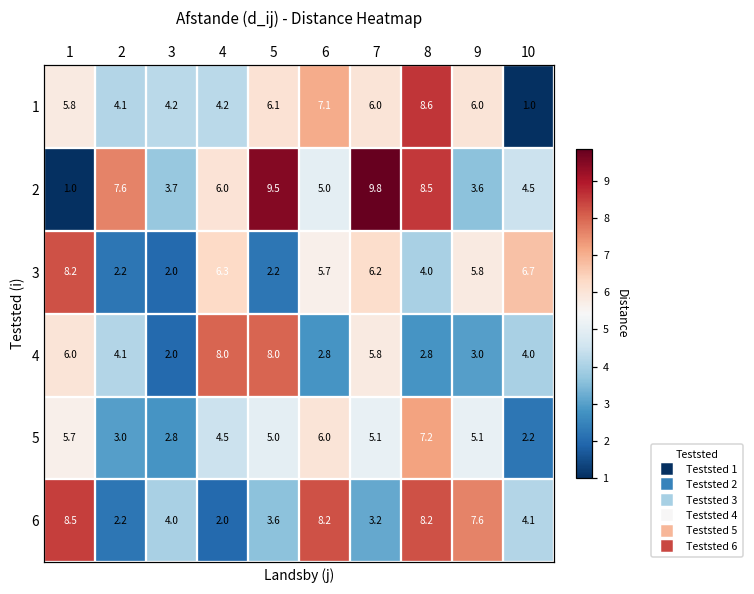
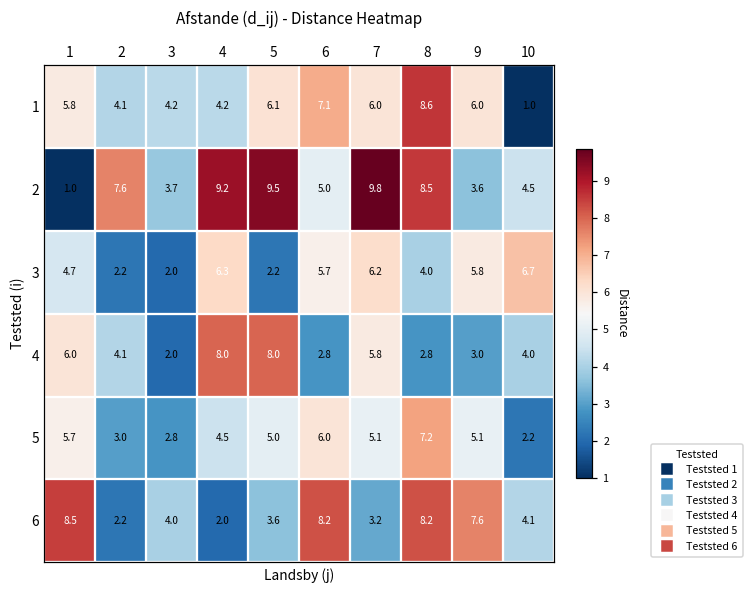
  {
    "1": {
      "1": 5.8,
      "2": 4.1,
      "3": 4.2,
      "4": 4.2,
      "5": 6.1,
      "6": 7.1,
      "7": 6.0,
      "8": 8.6,
      "9": 6.0,
      "10": 1.0
    },
    "2": {
      "1": 1.0,
      "2": 7.6,
      "3": 3.7,
-     "4": 6.0,
+     "4": 9.2,
      "5": 9.5,
      "6": 5.0,
      "7": 9.8,
      "8": 8.5,
      "9": 3.6,
      "10": 4.5
    },
    "3": {
-     "1": 8.2,
+     "1": 4.7,
      "2": 2.2,
      "3": 2.0,
      "4": 6.3,
      "5": 2.2,
      "6": 5.7,
      "7": 6.2,
      "8": 4.0,
      "9": 5.8,
      "10": 6.7
    },
    "4": {
      "1": 6.0,
      "2": 4.1,
      "3": 2.0,
      "4": 8.0,
      "5": 8.0,
      "6": 2.8,
      "7": 5.8,
      "8": 2.8,
      "9": 3.0,
      "10": 4.0
    },
    "5": {
      "1": 5.7,
      "2": 3.0,
      "3": 2.8,
      "4": 4.5,
      "5": 5.0,
      "6": 6.0,
      "7": 5.1,
      "8": 7.2,
      "9": 5.1,
      "10": 2.2
    },
    "6": {
      "1": 8.5,
      "2": 2.2,
      "3": 4.0,
      "4": 2.0,
      "5": 3.6,
      "6": 8.2,
      "7": 3.2,
      "8": 8.2,
      "9": 7.6,
      "10": 4.1
    }
  }
